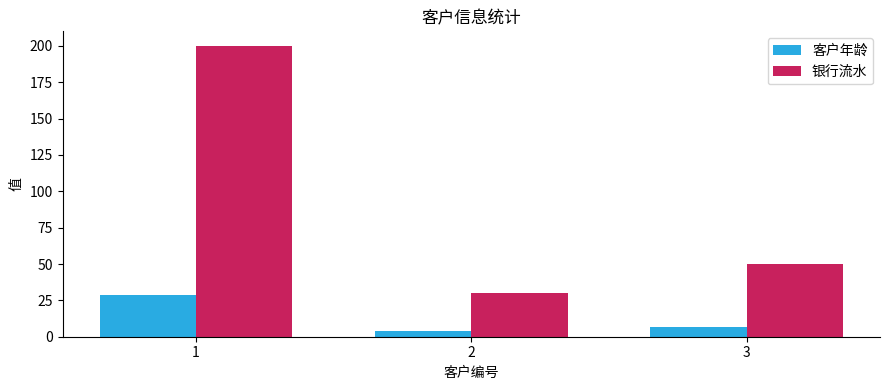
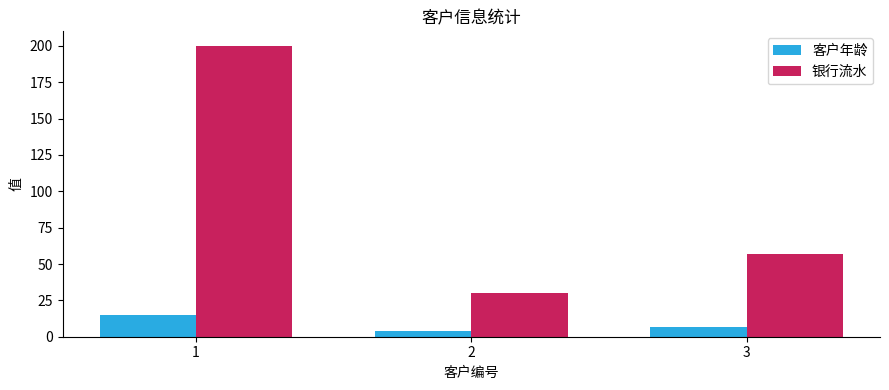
  {
    "客户年龄": {
-     "1": 29,
+     "1": 15,
      "2": 4,
      "3": 7
    },
    "银行流水": {
      "1": 200,
      "2": 30,
-     "3": 50
+     "3": 57
    }
  }
